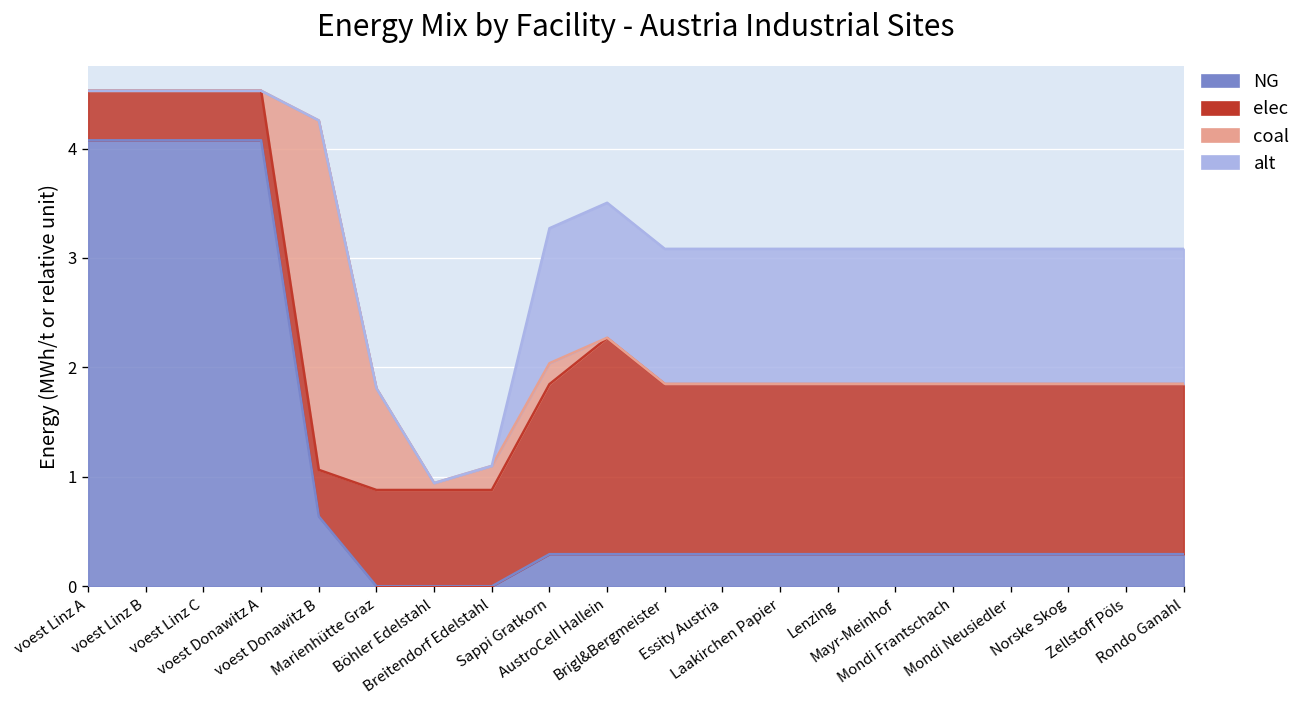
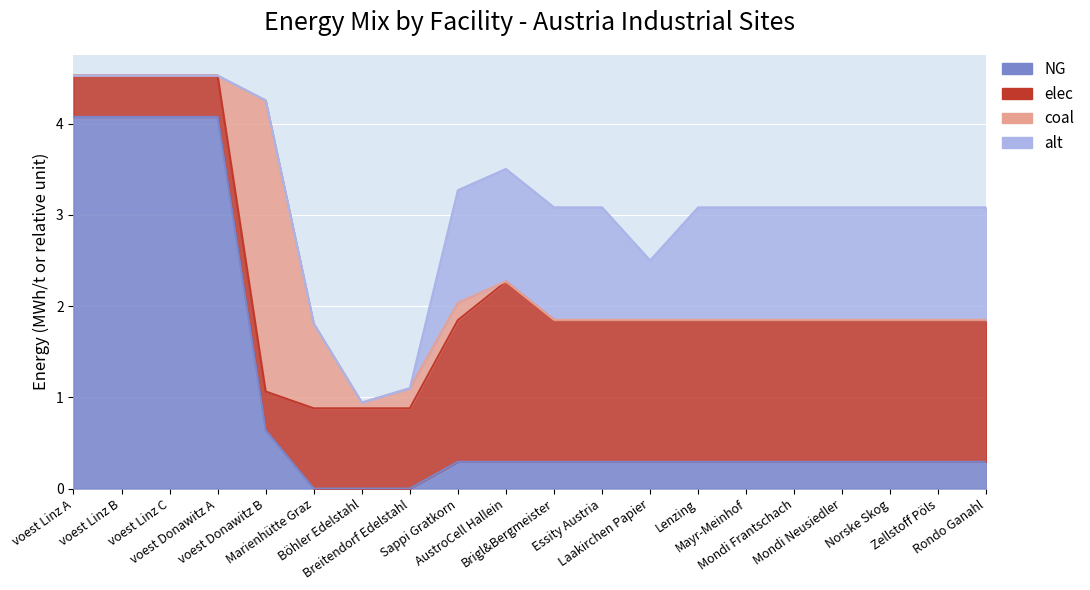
  {
    "NG": {
      "voest Linz A": 4.1,
      "voest Linz B": 4.1,
      "voest Linz C": 4.1,
      "voest Donawitz A": 4.1,
      "voest Donawitz B": 0.6,
      "Marienhütte Graz": 0.0,
      "Böhler Edelstahl": 0.0,
      "Breitendorf Edelstahl": 0.0,
      "Sappi Gratkorn": 0.3,
      "AustroCell Hallein": 0.3,
      "Brigl&Bergmeister": 0.3,
      "Essity Austria": 0.3,
      "Laakirchen Papier": 0.3,
      "Lenzing": 0.3,
      "Mayr-Meinhof": 0.3,
      "Mondi Frantschach": 0.3,
      "Mondi Neusiedler": 0.3,
      "Norske Skog": 0.3,
      "Zellstoff Pöls": 0.3,
      "Rondo Ganahl": 0.3
    },
    "elec": {
      "voest Donawitz B": 0.4,
      "Marienhütte Graz": 0.9,
      "Böhler Edelstahl": 0.9,
      "Breitendorf Edelstahl": 0.9,
      "Sappi Gratkorn": 1.6
    },
    "coal": {
      "Sappi Gratkorn": 0.2
    },
    "alt": {
      "Sappi Gratkorn": 1.2,
      "AustroCell Hallein": 1.2,
      "Brigl&Bergmeister": 1.2,
      "Essity Austria": 1.2,
-     "Laakirchen Papier": 1.2,
+     "Laakirchen Papier": 0.7,
      "Lenzing": 1.2,
      "Mayr-Meinhof": 1.2,
      "Mondi Frantschach": 1.2,
      "Mondi Neusiedler": 1.2,
      "Norske Skog": 1.2,
      "Zellstoff Pöls": 1.2,
      "Rondo Ganahl": 1.2
    }
  }
